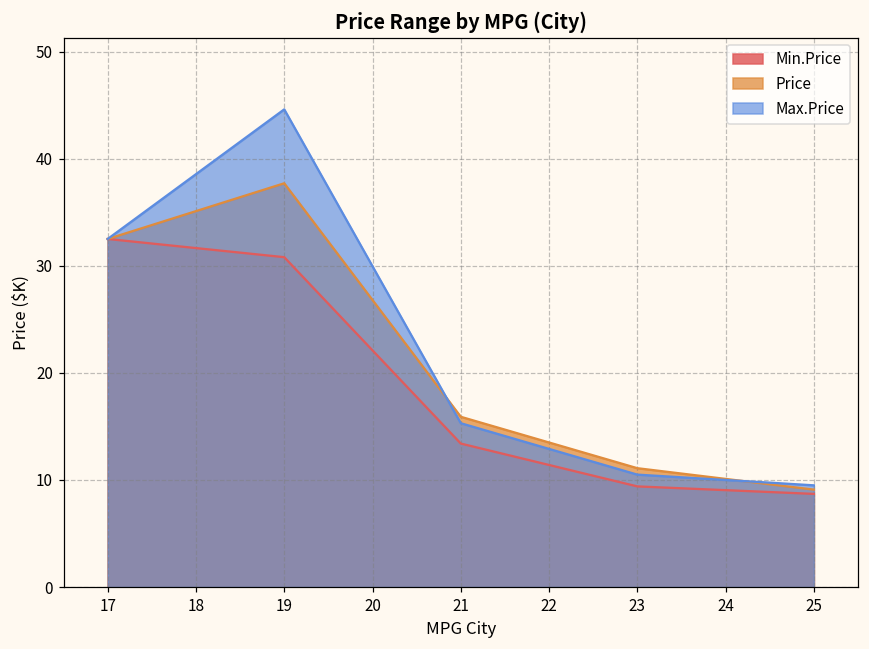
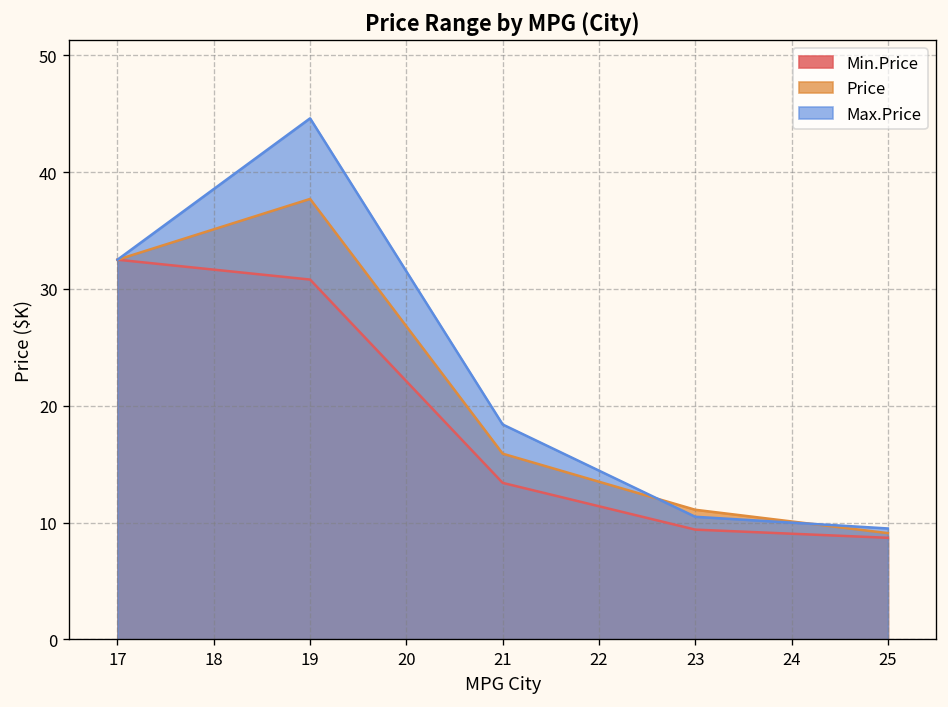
  {
    "Max.Price": {
      "19": 45,
-     "21": 15,
+     "21": 18,
      "23": 11,
      "25": 10
    }
  }
